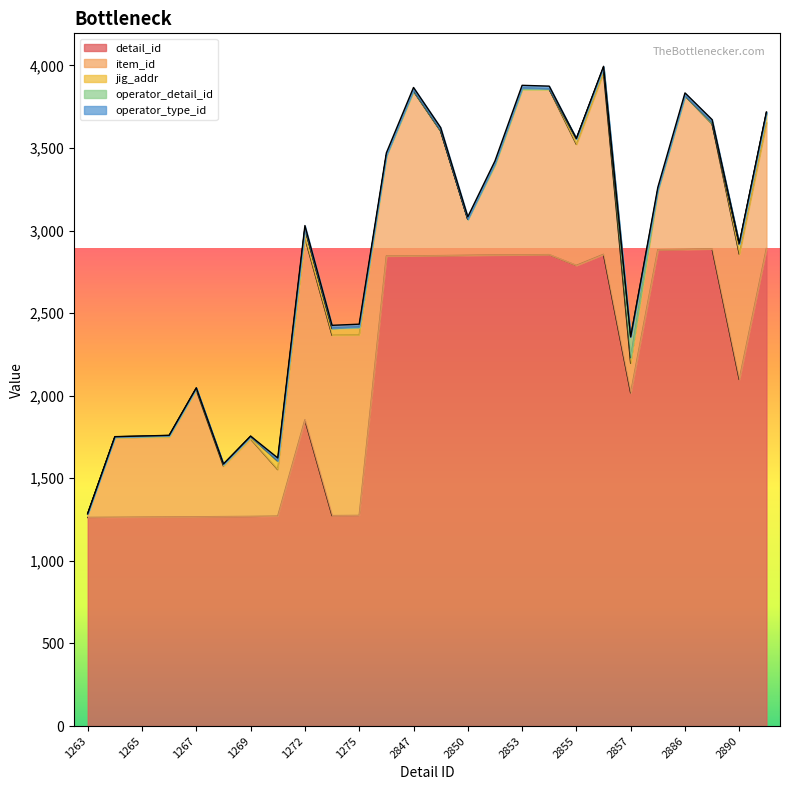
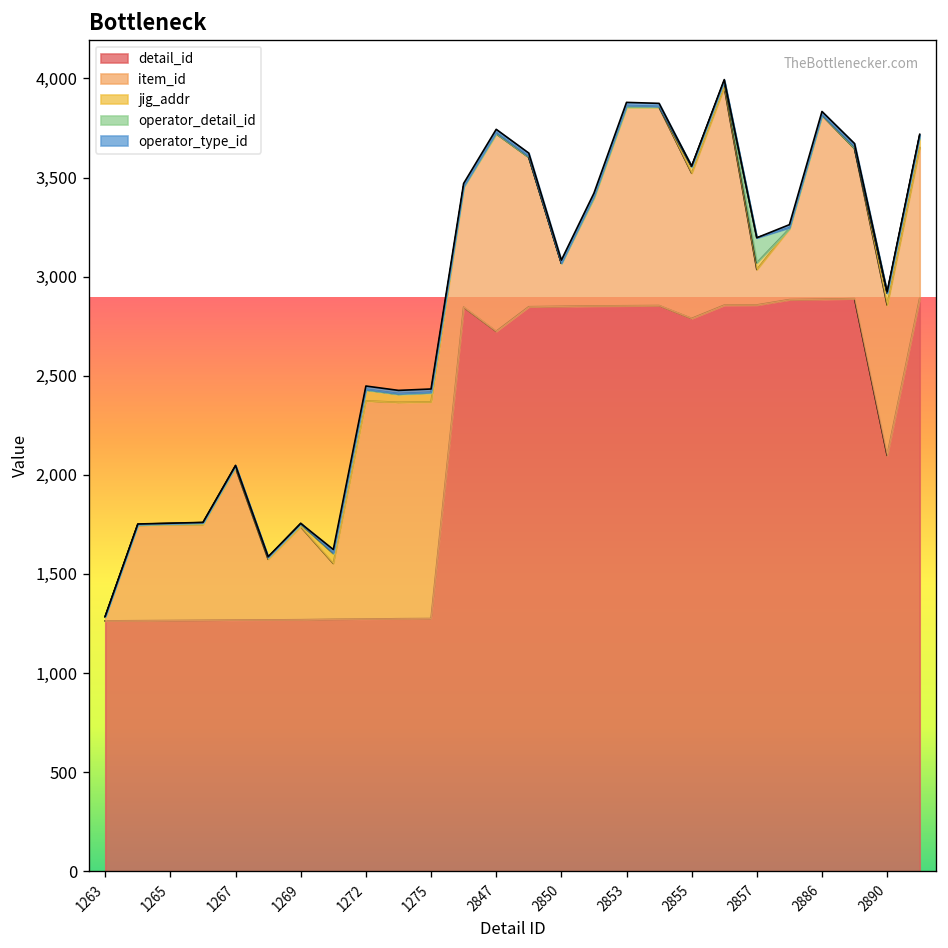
  {
    "detail_id": {
      "1263": "1,260",
      "1265": "1,270",
      "1267": "1,270",
      "1269": "1,270",
-     "1272": "1,850",
+     "1272": "1,270",
      "1275": "1,280",
-     "2847": "2,850",
+     "2847": "2,720",
      "2850": "2,850",
      "2853": "2,850",
      "2855": "2,790",
-     "2857": "2,020",
+     "2857": "2,860",
      "2886": "2,890",
      "2890": "2,100"
    },
    "operator_type_id": {
      "1272": "20",
      "1275": "20"
    }
  }
